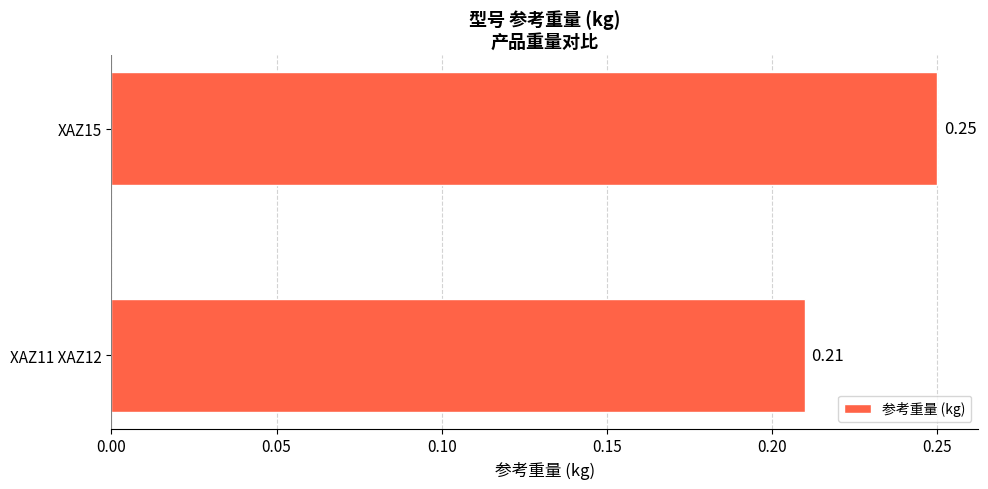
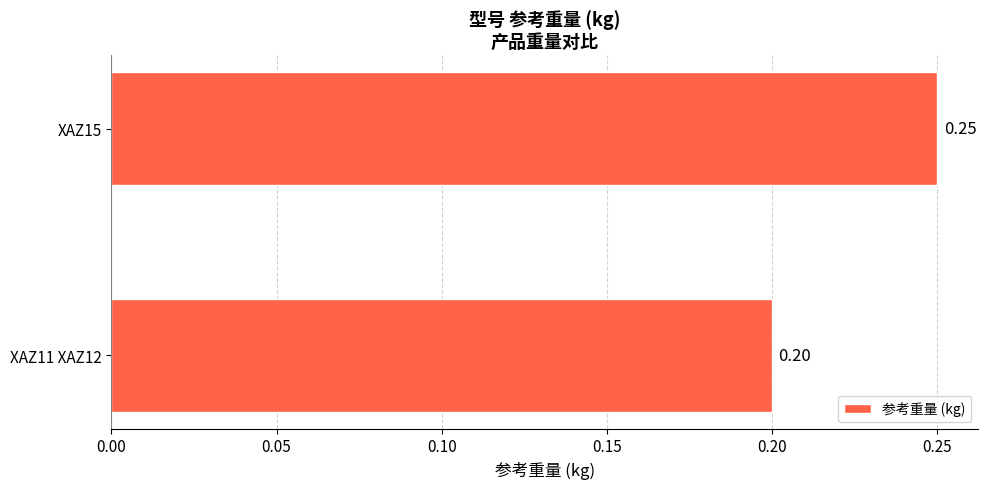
  {
    "XAZ15": 0.25,
-   "XAZ11 XAZ12": 0.21
+   "XAZ11 XAZ12": 0.20
  }
